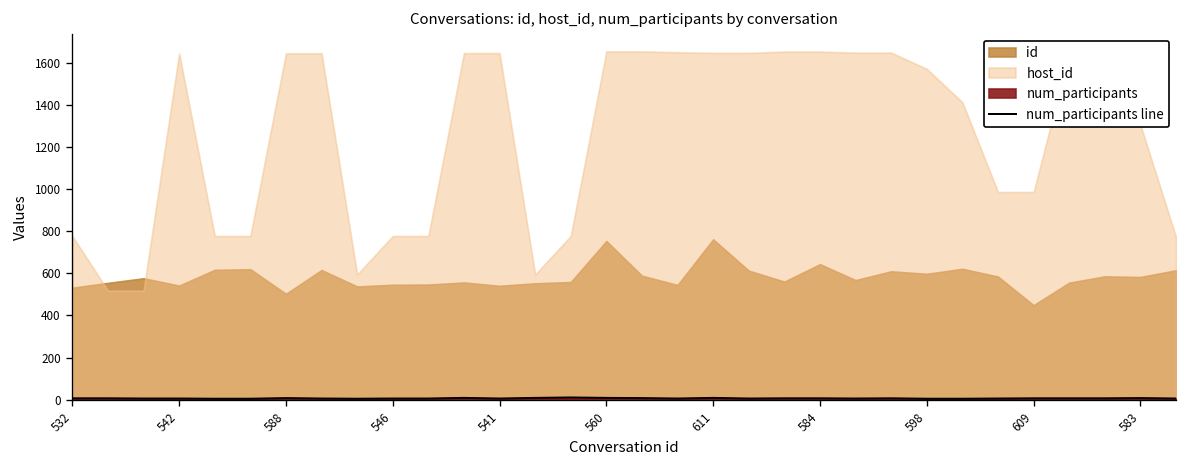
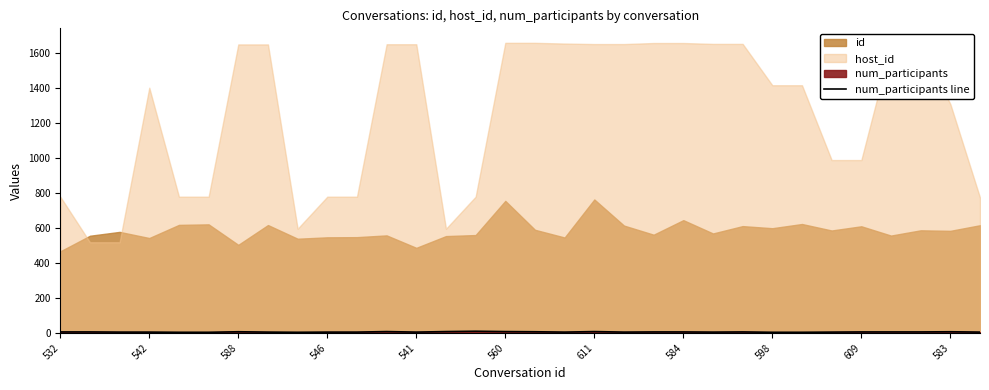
  {
    "id": {
-     "532": 530,
+     "532": 470,
      "542": 540,
      "588": 500,
      "546": 550,
-     "541": 540,
+     "541": 490,
      "560": 750,
      "611": 760,
      "584": 640,
      "598": 600,
-     "609": 450,
+     "609": 610,
      "583": 580
    },
    "num_participants": {
      "532": 10,
      "542": 10,
      "588": 10,
      "546": 10,
      "541": 10,
      "560": 10,
      "611": 10,
      "584": 10,
      "598": 0,
      "609": 10,
      "583": 10
    },
    "host_id": {
      "532": 780,
-     "542": 1650,
+     "542": 1400,
      "588": 1650,
      "546": 780,
      "541": 1650,
      "560": 1660,
      "611": 1650,
      "584": 1660,
-     "598": 1570,
+     "598": 1410,
      "609": 990,
      "583": 1310
    }
  }
